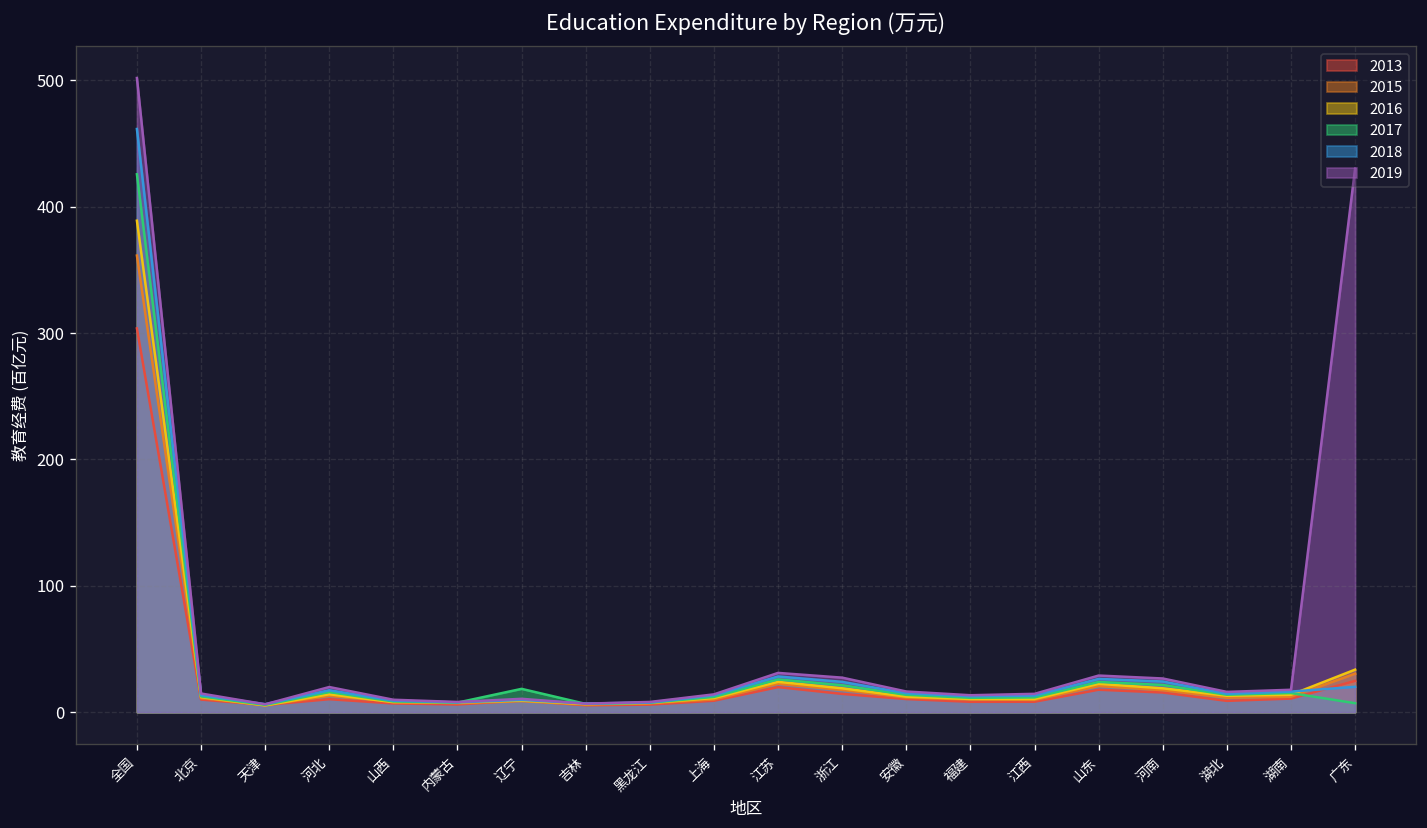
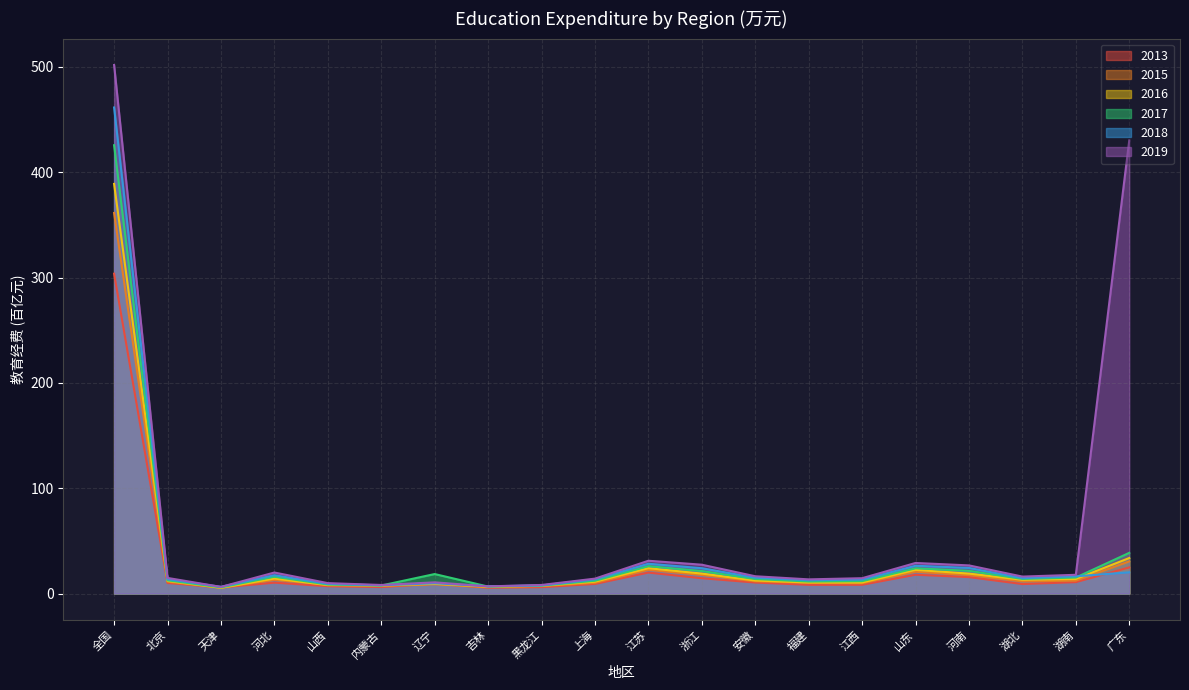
  {
    "2017": {
      "全国": 426,
      "辽宁": 18,
      "浙江": 21,
      "河南": 22,
-     "广东": 7
+     "广东": 39
    },
    "2018": {
      "全国": 461,
      "浙江": 24,
      "广东": 20
    },
    "2019": {
      "全国": 502,
      "河北": 20,
      "江苏": 31,
      "浙江": 27,
      "山东": 29
    }
  }
